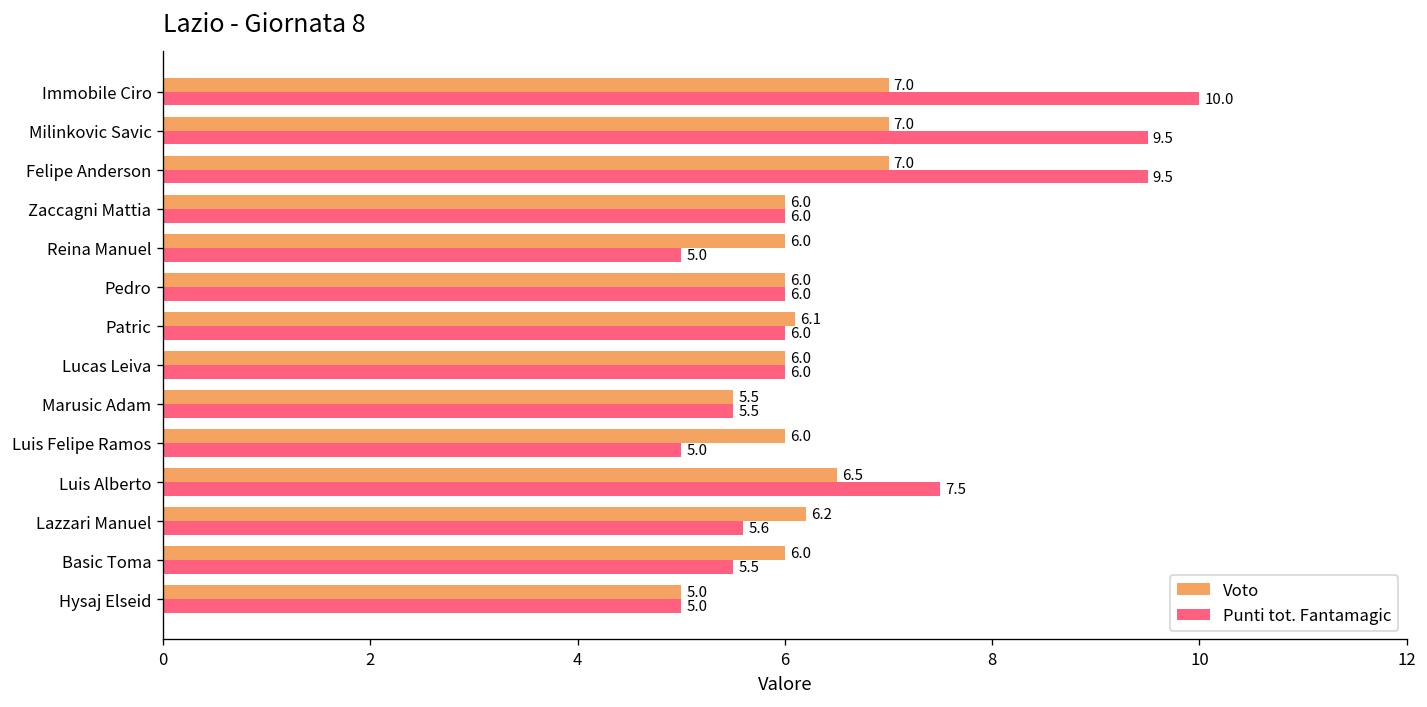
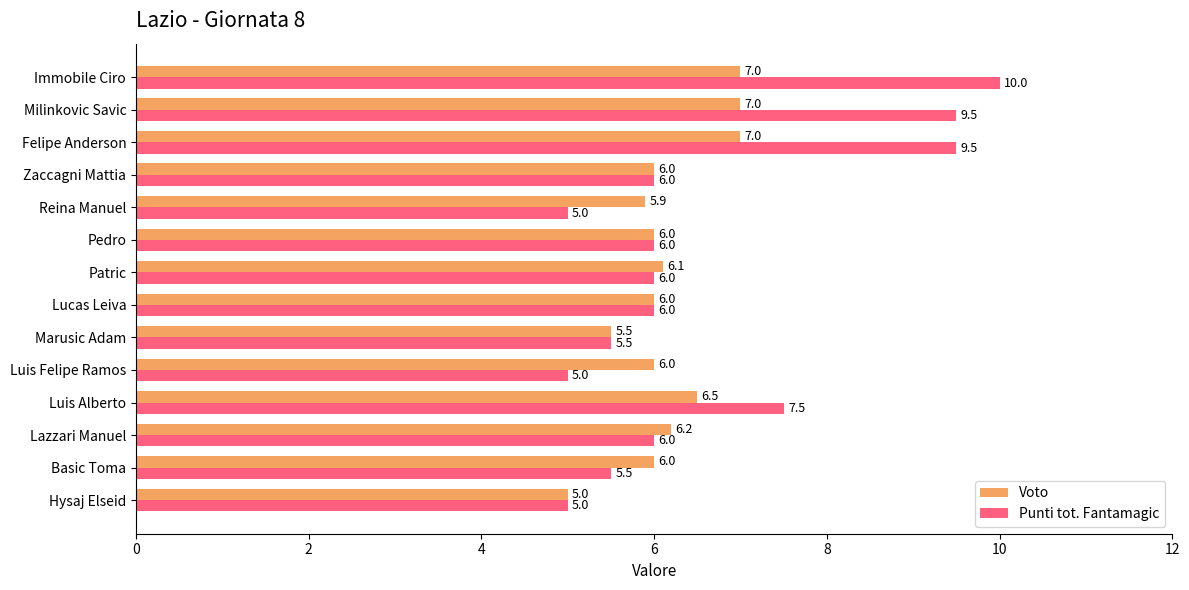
  {
    "Voto": {
      "Immobile Ciro": 7.0,
      "Milinkovic Savic": 7.0,
      "Felipe Anderson": 7.0,
      "Zaccagni Mattia": 6.0,
-     "Reina Manuel": 6.0,
+     "Reina Manuel": 5.9,
      "Pedro": 6.0,
      "Patric": 6.1,
      "Lucas Leiva": 6.0,
      "Marusic Adam": 5.5,
      "Luis Felipe Ramos": 6.0,
      "Luis Alberto": 6.5,
      "Lazzari Manuel": 6.2,
      "Basic Toma": 6.0,
      "Hysaj Elseid": 5.0
    },
    "Punti tot. Fantamagic": {
      "Immobile Ciro": 10.0,
      "Milinkovic Savic": 9.5,
      "Felipe Anderson": 9.5,
      "Zaccagni Mattia": 6.0,
      "Reina Manuel": 5.0,
      "Pedro": 6.0,
      "Patric": 6.0,
      "Lucas Leiva": 6.0,
      "Marusic Adam": 5.5,
      "Luis Felipe Ramos": 5.0,
      "Luis Alberto": 7.5,
-     "Lazzari Manuel": 5.6,
+     "Lazzari Manuel": 6.0,
      "Basic Toma": 5.5,
      "Hysaj Elseid": 5.0
    }
  }
